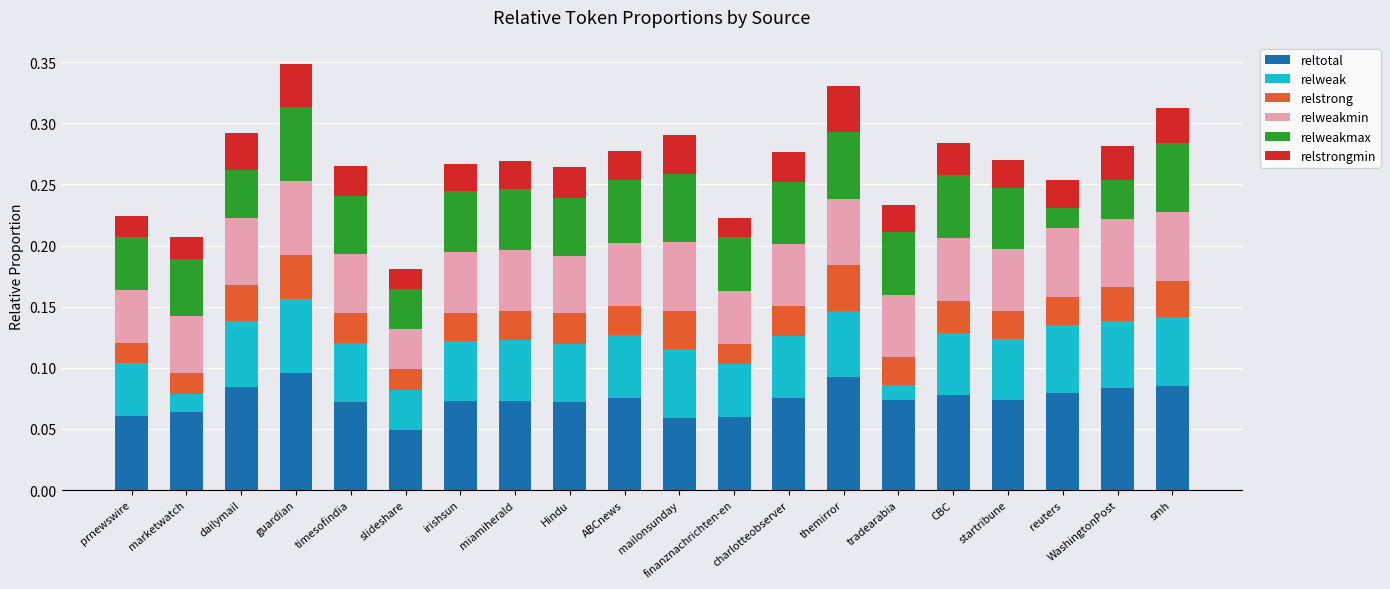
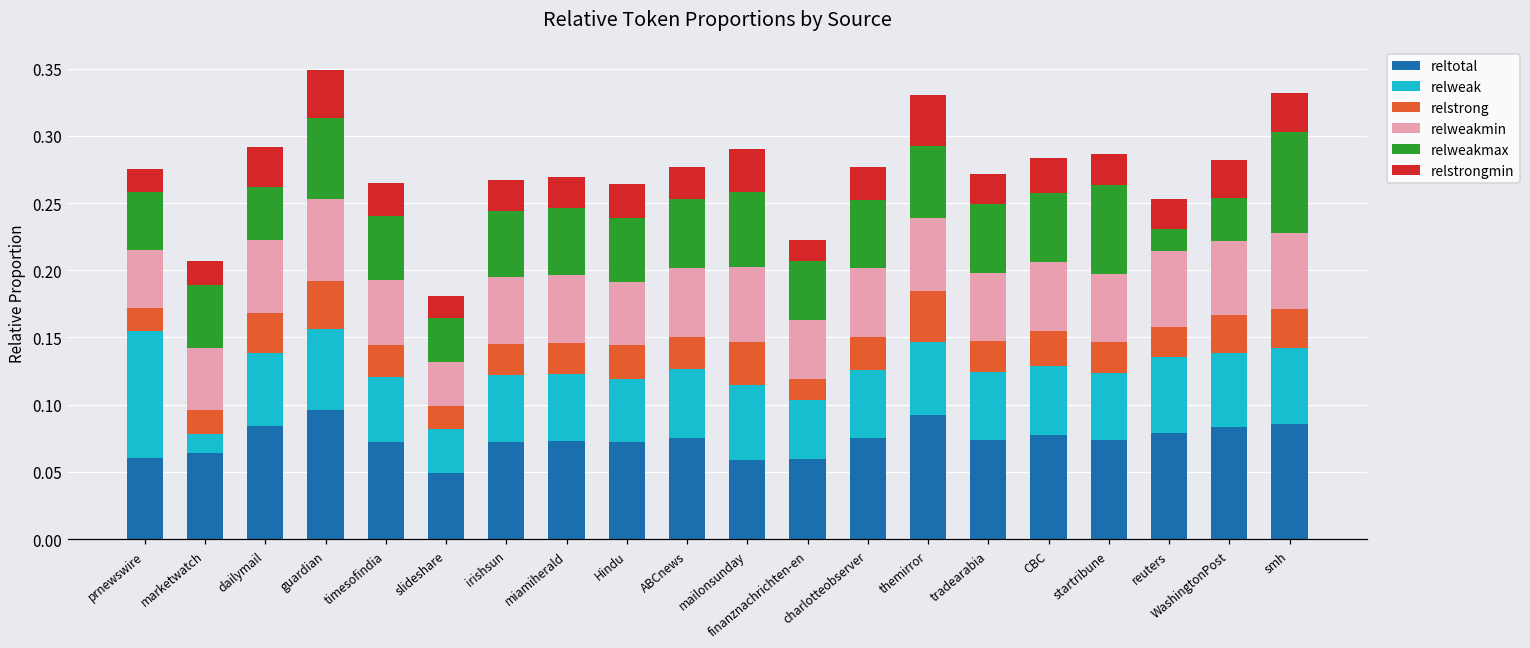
  {
    "reltotal": {
      "prnewswire": 0.060,
      "marketwatch": 0.064,
      "dailymail": 0.084,
      "guardian": 0.096,
      "timesofindia": 0.072,
      "slideshare": 0.049,
      "irishsun": 0.072,
      "miamiherald": 0.073,
      "Hindu": 0.072,
      "ABCnews": 0.075,
      "mailonsunday": 0.059,
      "finanznachrichten-en": 0.060,
      "charlotteobserver": 0.075,
      "themirror": 0.092,
      "tradearabia": 0.074,
      "CBC": 0.077,
      "startribune": 0.073,
      "reuters": 0.079,
      "WashingtonPost": 0.083,
      "smh": 0.085
    },
    "relweak": {
-     "prnewswire": 0.043,
+     "prnewswire": 0.094,
      "marketwatch": 0.014,
      "dailymail": 0.054,
      "guardian": 0.061,
      "timesofindia": 0.048,
      "slideshare": 0.033,
      "irishsun": 0.050,
      "miamiherald": 0.050,
      "Hindu": 0.047,
      "ABCnews": 0.051,
      "mailonsunday": 0.056,
      "finanznachrichten-en": 0.044,
      "charlotteobserver": 0.051,
      "themirror": 0.054,
-     "tradearabia": 0.013,
+     "tradearabia": 0.051,
      "CBC": 0.051,
      "startribune": 0.050,
      "reuters": 0.056,
      "WashingtonPost": 0.055,
      "smh": 0.056
    },
    "relweakmin": {
      "prnewswire": 0.043,
      "marketwatch": 0.046,
      "dailymail": 0.054,
      "guardian": 0.061,
      "timesofindia": 0.048,
      "slideshare": 0.033,
      "irishsun": 0.050,
      "miamiherald": 0.050,
      "Hindu": 0.047,
      "ABCnews": 0.051,
      "mailonsunday": 0.056,
      "finanznachrichten-en": 0.044,
      "charlotteobserver": 0.051,
      "themirror": 0.054,
      "tradearabia": 0.051,
      "CBC": 0.051,
      "startribune": 0.050,
      "reuters": 0.056,
      "WashingtonPost": 0.055,
      "smh": 0.056
    },
    "relweakmax": {
      "prnewswire": 0.043,
      "marketwatch": 0.046,
      "dailymail": 0.040,
      "guardian": 0.061,
      "timesofindia": 0.048,
      "slideshare": 0.033,
      "irishsun": 0.050,
      "miamiherald": 0.050,
      "Hindu": 0.047,
      "ABCnews": 0.051,
      "mailonsunday": 0.056,
      "finanznachrichten-en": 0.044,
      "charlotteobserver": 0.051,
      "themirror": 0.054,
      "tradearabia": 0.051,
      "CBC": 0.051,
-     "startribune": 0.050,
+     "startribune": 0.066,
      "reuters": 0.016,
      "WashingtonPost": 0.032,
-     "smh": 0.056
+     "smh": 0.076
    }
  }
